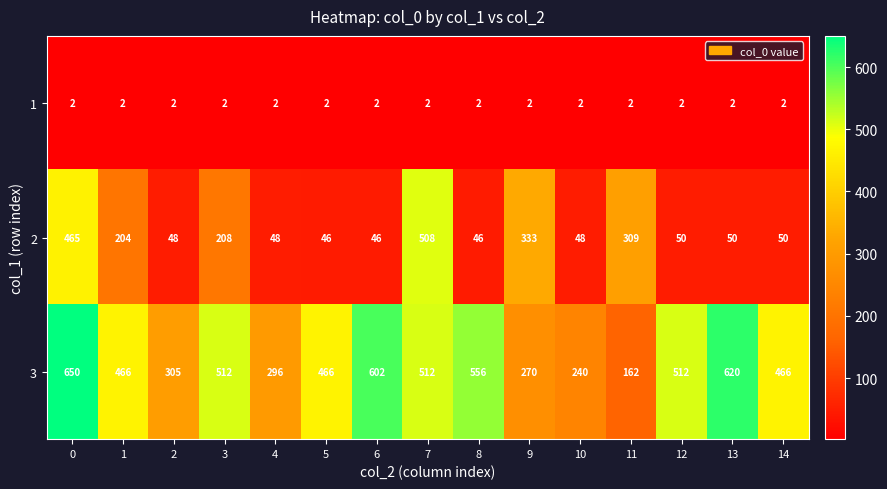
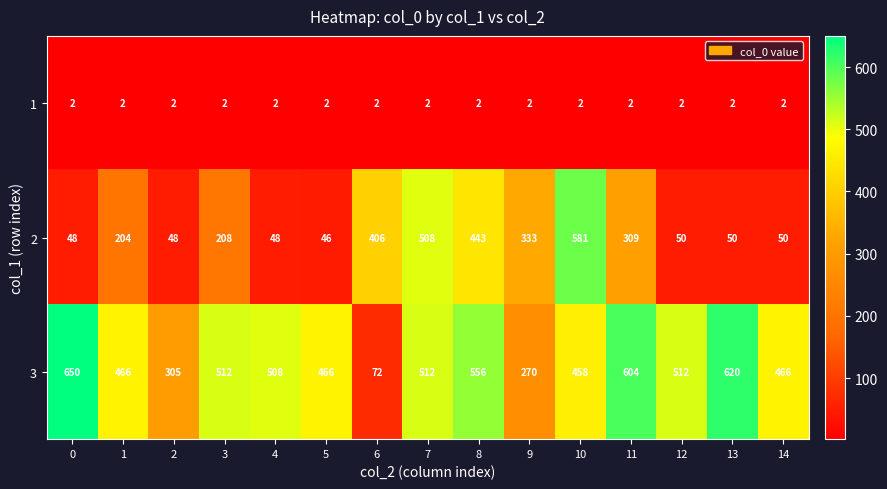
  {
    "1": {
      "0": 2,
      "1": 2,
      "2": 2,
      "3": 2,
      "4": 2,
      "5": 2,
      "6": 2,
      "7": 2,
      "8": 2,
      "9": 2,
      "10": 2,
      "11": 2,
      "12": 2,
      "13": 2,
      "14": 2
    },
    "2": {
-     "0": 465,
+     "0": 48,
      "1": 204,
      "2": 48,
      "3": 208,
      "4": 48,
      "5": 46,
-     "6": 46,
+     "6": 406,
      "7": 508,
-     "8": 46,
+     "8": 443,
      "9": 333,
-     "10": 48,
+     "10": 581,
      "11": 309,
      "12": 50,
      "13": 50,
      "14": 50
    },
    "3": {
      "0": 650,
      "1": 466,
      "2": 305,
      "3": 512,
-     "4": 296,
+     "4": 508,
      "5": 466,
-     "6": 602,
+     "6": 72,
      "7": 512,
      "8": 556,
      "9": 270,
-     "10": 240,
-     "11": 162,
+     "10": 458,
+     "11": 604,
      "12": 512,
      "13": 620,
      "14": 466
    }
  }
